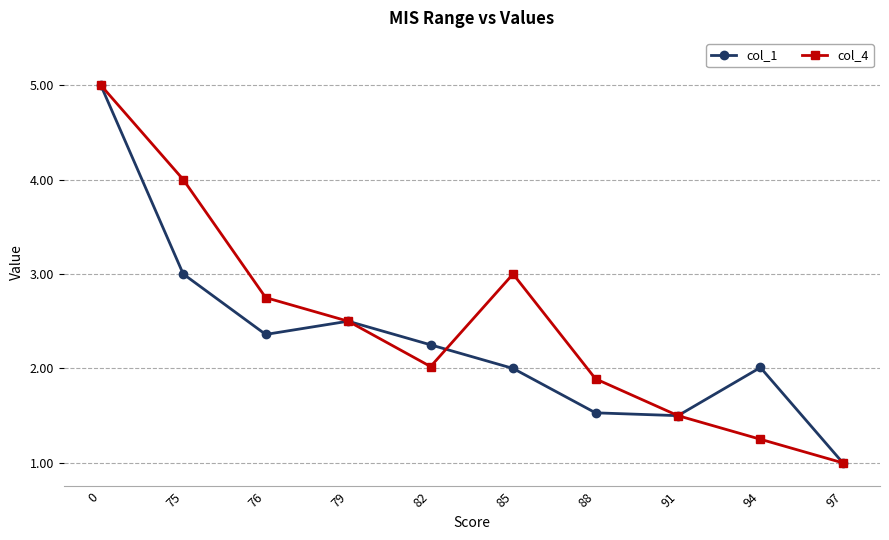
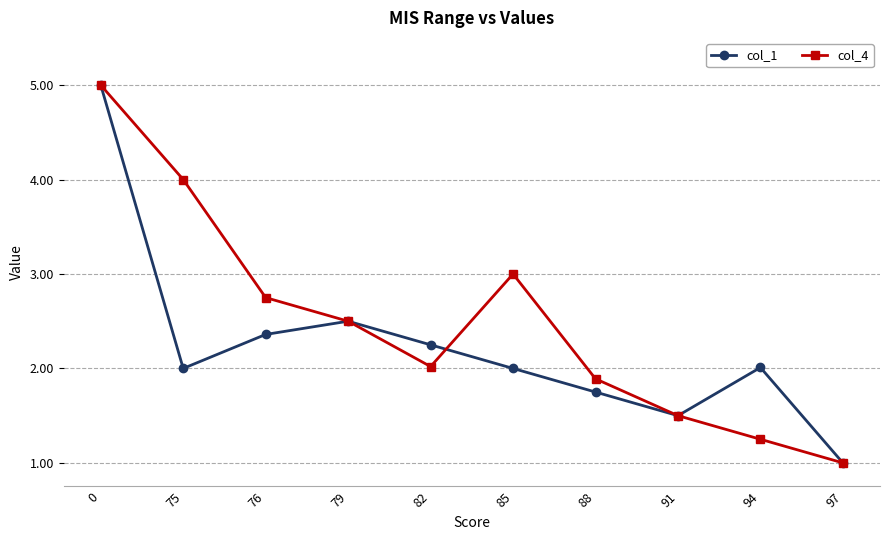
  {
    "col_1": {
-     "75": 3,
+     "75": 2,
      "76": 2.4,
      "82": 2.3,
      "85": 2.0,
-     "88": 1.5,
+     "88": 1.8,
      "94": 2.0
    },
    "col_4": {
      "75": 4.0,
      "76": 2.8,
      "82": 2.0,
      "85": 3.0,
      "88": 1.9,
      "94": 1.3
    }
  }
